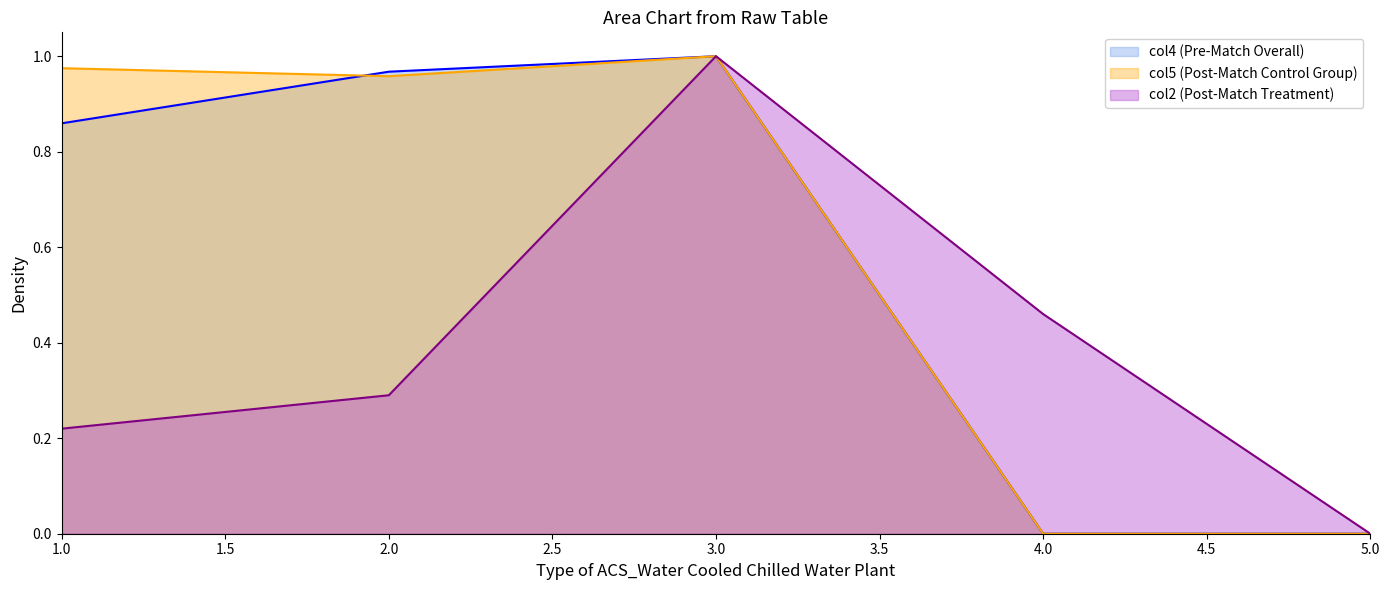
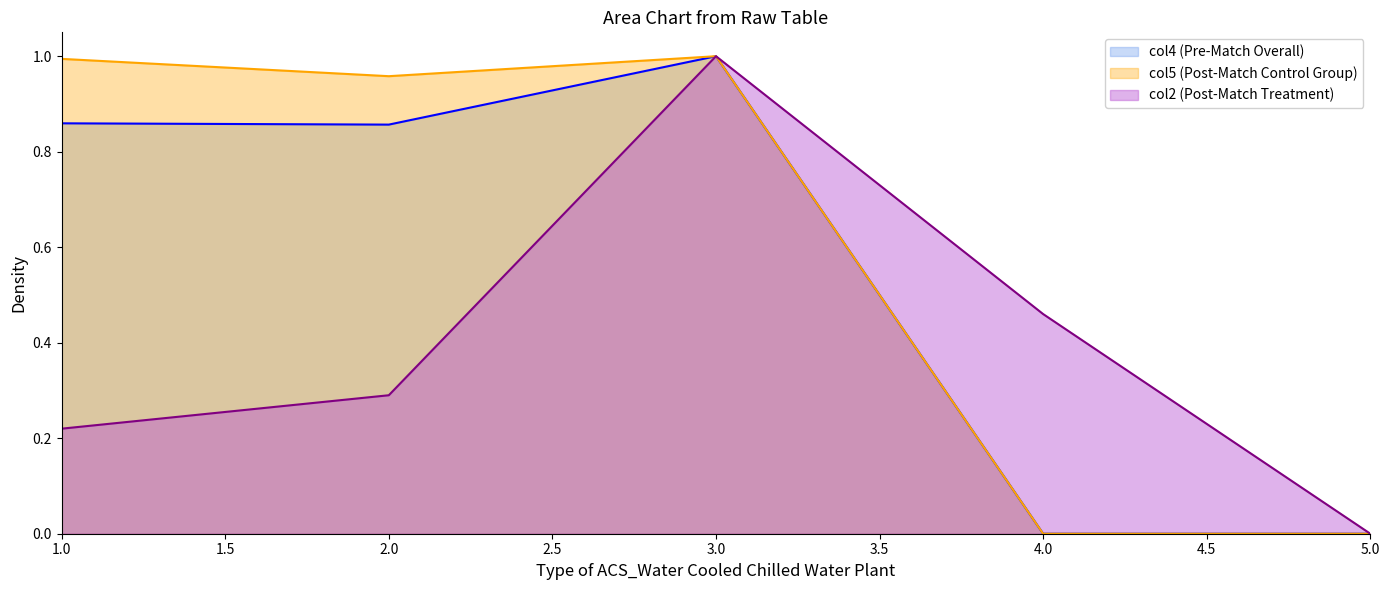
  {
    "col4 (Pre-Match Overall)": {
      "1.0": 0.86,
-     "2.0": 0.97
+     "2.0": 0.86
    },
    "col5 (Post-Match Control Group)": {
-     "1.0": 0.97,
+     "1.0": 0.99,
      "2.0": 0.96
    },
    "col2 (Post-Match Treatment)": {
      "1.0": 0.22,
      "2.0": 0.29,
      "4.0": 0.46
    }
  }
